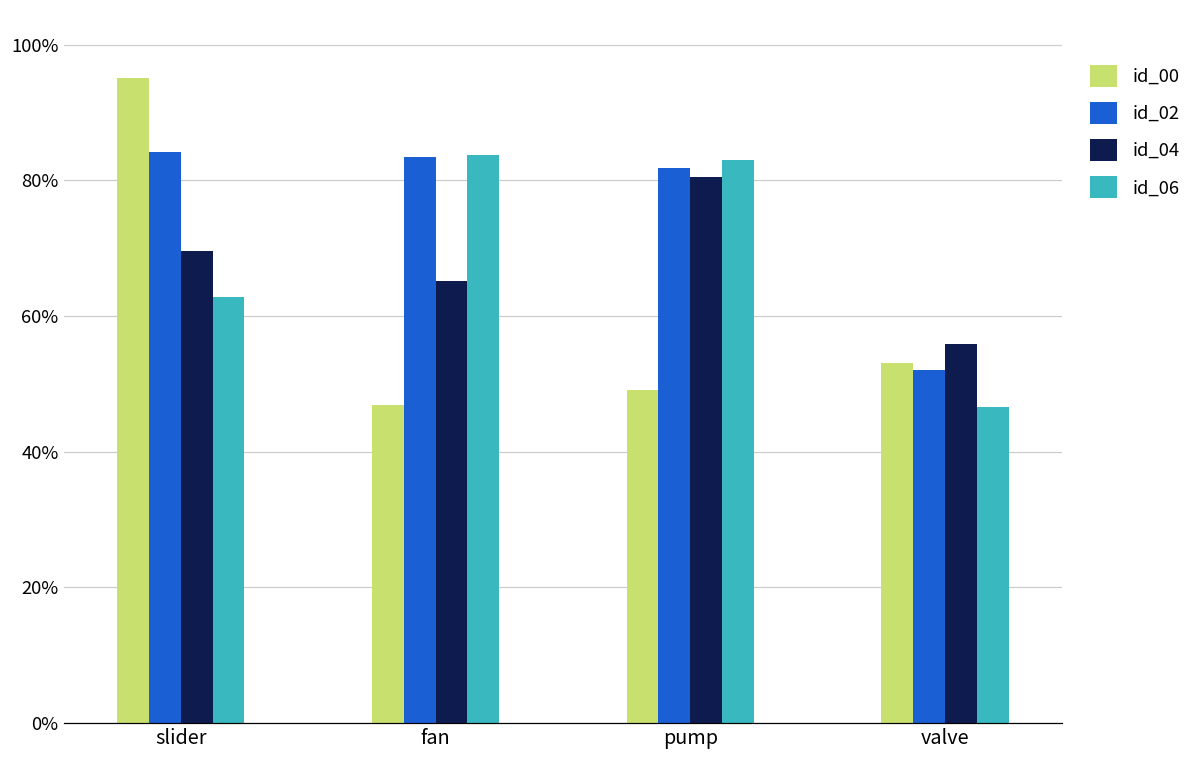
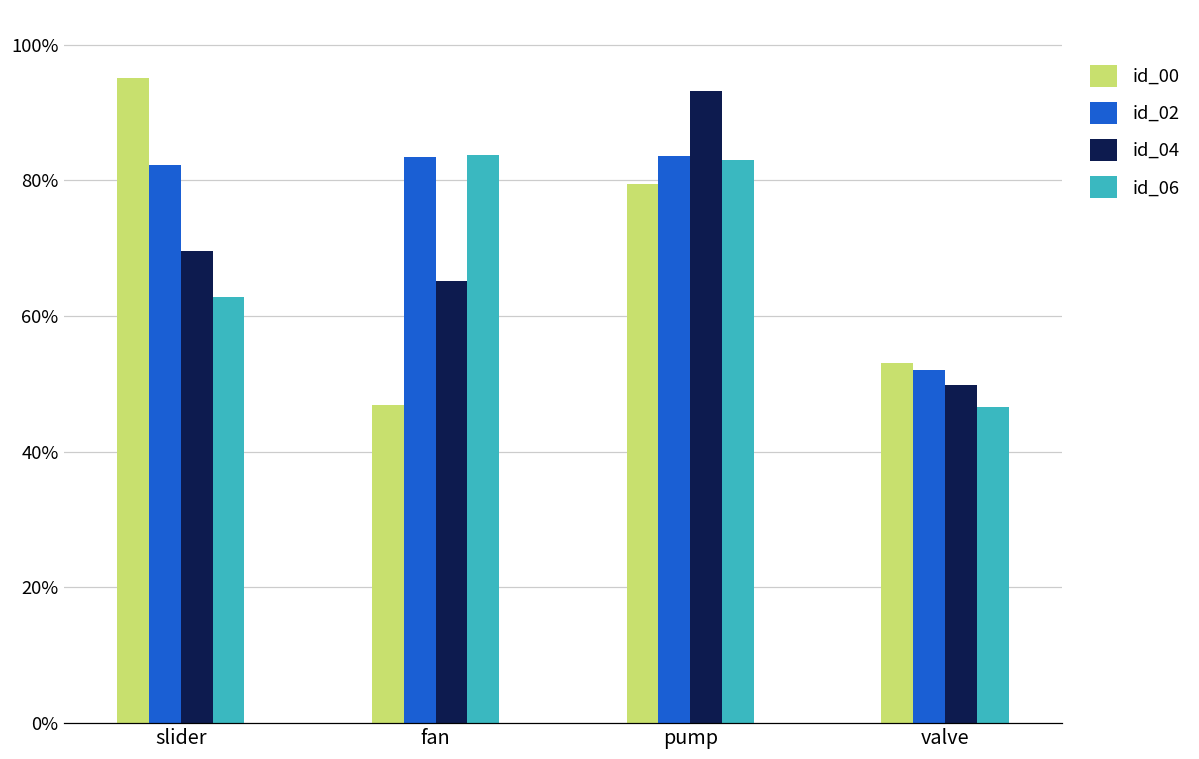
  {
    "id_00": {
      "slider": "95%",
      "fan": "47%",
-     "pump": "49%",
+     "pump": "79%",
      "valve": "53%"
    },
    "id_02": {
-     "slider": "84%",
+     "slider": "82%",
      "fan": "84%",
-     "pump": "82%",
+     "pump": "84%",
      "valve": "52%"
    },
    "id_04": {
      "slider": "70%",
      "fan": "65%",
-     "pump": "80%",
-     "valve": "56%"
+     "pump": "93%",
+     "valve": "50%"
    },
    "id_06": {
      "slider": "63%",
      "fan": "84%",
      "pump": "83%",
      "valve": "47%"
    }
  }
